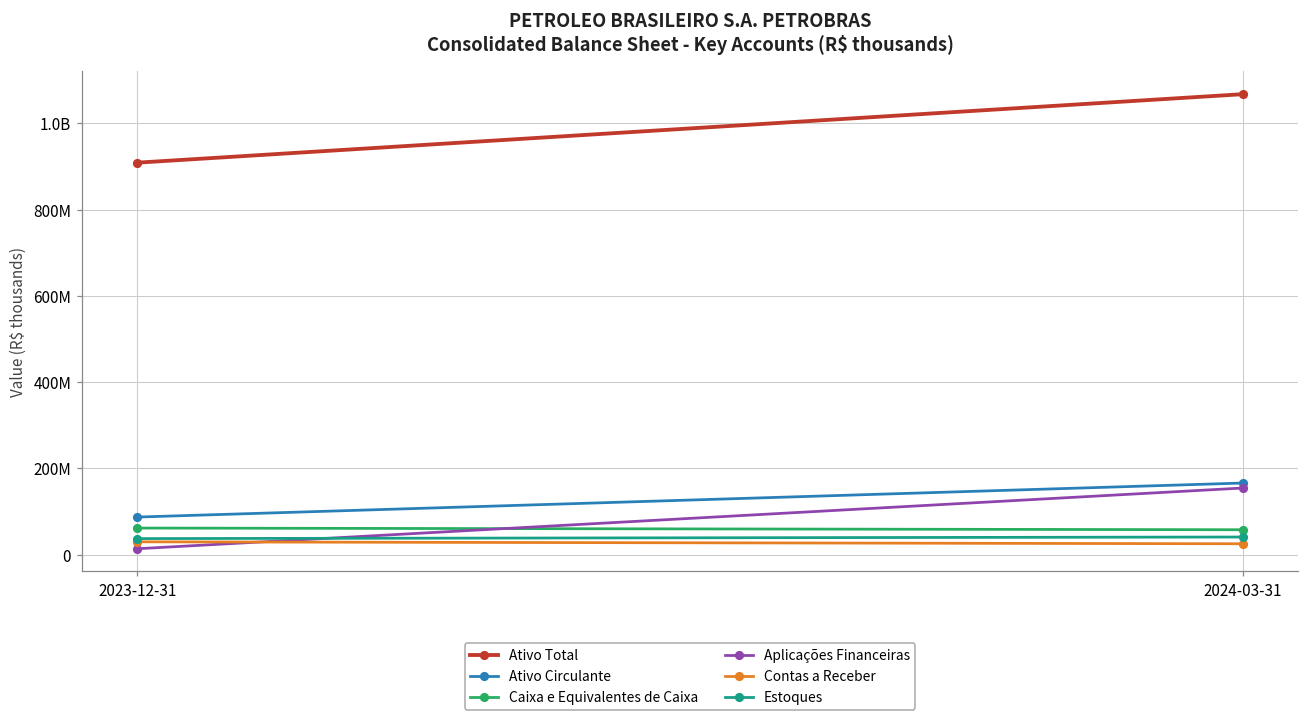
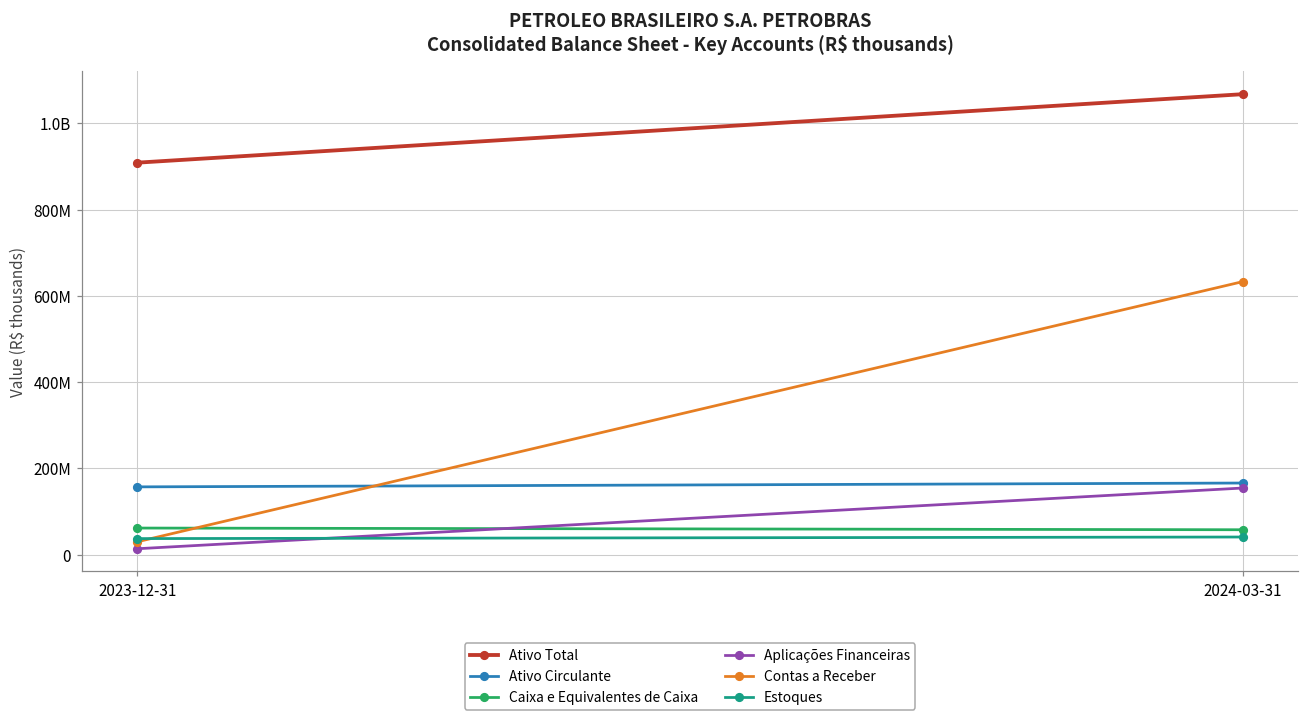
  {
    "Ativo Total": {
      "2023-12-31": 910000000,
      "2024-03-31": 1070000000
    },
    "Ativo Circulante": {
-     "2023-12-31": 90000000,
+     "2023-12-31": 160000000,
      "2024-03-31": 170000000
    },
    "Aplicações Financeiras": {
      "2023-12-31": 10000000,
      "2024-03-31": 150000000
    },
    "Contas a Receber": {
      "2023-12-31": 30000000,
-     "2024-03-31": 30000000
+     "2024-03-31": 630000000
    }
  }
